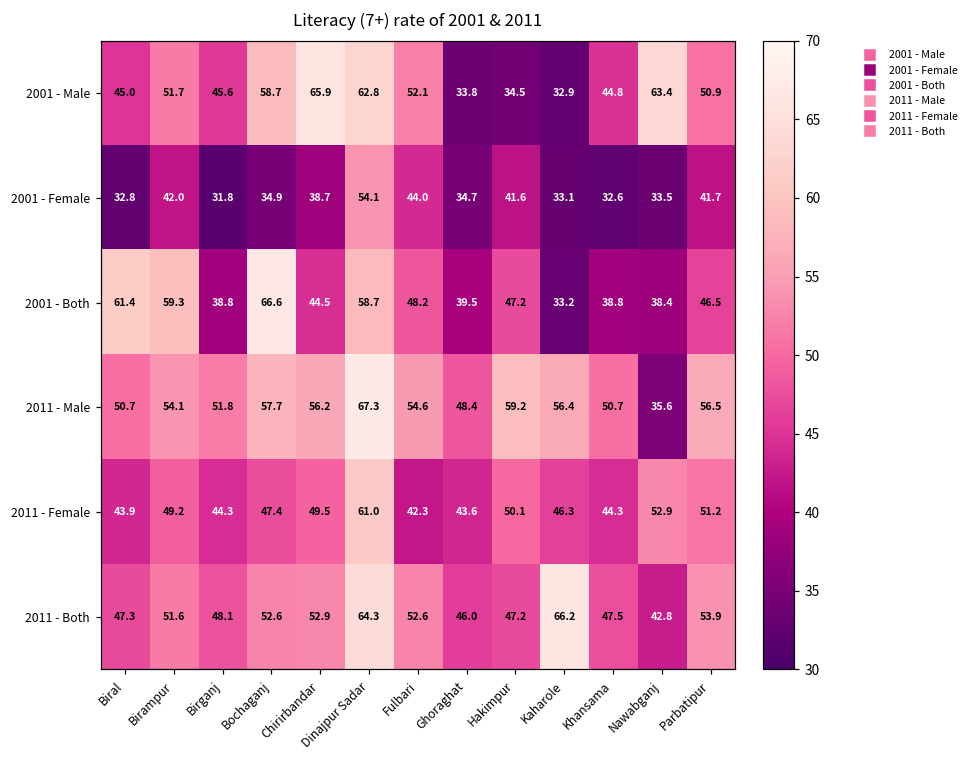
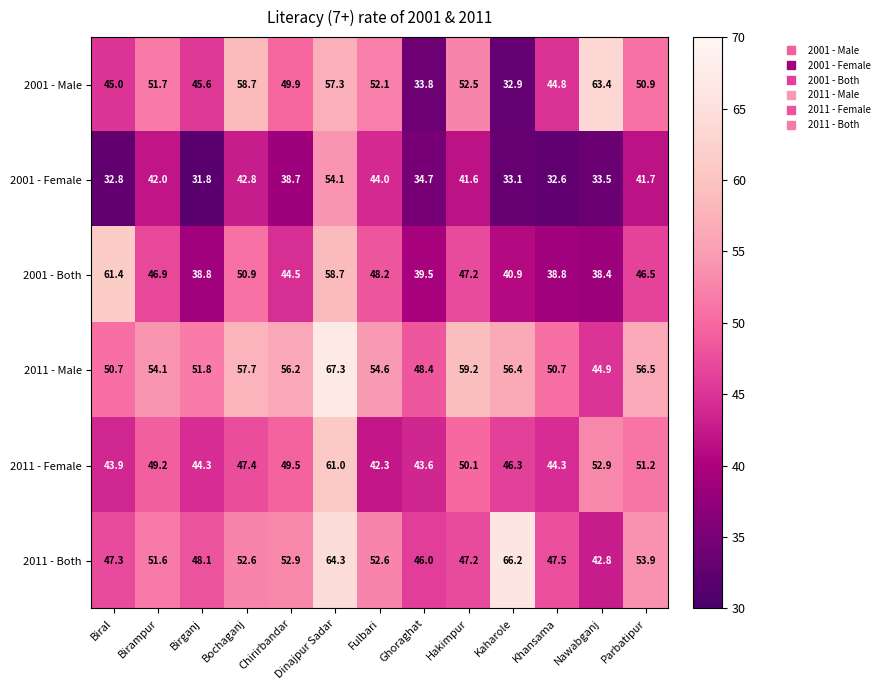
  {
    "2001 - Male": {
      "Biral": 45.0,
      "Birampur": 51.7,
      "Birganj": 45.6,
      "Bochaganj": 58.7,
-     "Chirirbandar": 65.9,
-     "Dinajpur Sadar": 62.8,
+     "Chirirbandar": 49.9,
+     "Dinajpur Sadar": 57.3,
      "Fulbari": 52.1,
      "Ghoraghat": 33.8,
-     "Hakimpur": 34.5,
+     "Hakimpur": 52.5,
      "Kaharole": 32.9,
      "Khansama": 44.8,
      "Nawabganj": 63.4,
      "Parbatipur": 50.9
    },
    "2001 - Female": {
      "Biral": 32.8,
      "Birampur": 42.0,
      "Birganj": 31.8,
-     "Bochaganj": 34.9,
+     "Bochaganj": 42.8,
      "Chirirbandar": 38.7,
      "Dinajpur Sadar": 54.1,
      "Fulbari": 44.0,
      "Ghoraghat": 34.7,
      "Hakimpur": 41.6,
      "Kaharole": 33.1,
      "Khansama": 32.6,
      "Nawabganj": 33.5,
      "Parbatipur": 41.7
    },
    "2001 - Both": {
      "Biral": 61.4,
-     "Birampur": 59.3,
+     "Birampur": 46.9,
      "Birganj": 38.8,
-     "Bochaganj": 66.6,
+     "Bochaganj": 50.9,
      "Chirirbandar": 44.5,
      "Dinajpur Sadar": 58.7,
      "Fulbari": 48.2,
      "Ghoraghat": 39.5,
      "Hakimpur": 47.2,
-     "Kaharole": 33.2,
+     "Kaharole": 40.9,
      "Khansama": 38.8,
      "Nawabganj": 38.4,
      "Parbatipur": 46.5
    },
    "2011 - Male": {
      "Biral": 50.7,
      "Birampur": 54.1,
      "Birganj": 51.8,
      "Bochaganj": 57.7,
      "Chirirbandar": 56.2,
      "Dinajpur Sadar": 67.3,
      "Fulbari": 54.6,
      "Ghoraghat": 48.4,
      "Hakimpur": 59.2,
      "Kaharole": 56.4,
      "Khansama": 50.7,
-     "Nawabganj": 35.6,
+     "Nawabganj": 44.9,
      "Parbatipur": 56.5
    },
    "2011 - Female": {
      "Biral": 43.9,
      "Birampur": 49.2,
      "Birganj": 44.3,
      "Bochaganj": 47.4,
      "Chirirbandar": 49.5,
      "Dinajpur Sadar": 61.0,
      "Fulbari": 42.3,
      "Ghoraghat": 43.6,
      "Hakimpur": 50.1,
      "Kaharole": 46.3,
      "Khansama": 44.3,
      "Nawabganj": 52.9,
      "Parbatipur": 51.2
    },
    "2011 - Both": {
      "Biral": 47.3,
      "Birampur": 51.6,
      "Birganj": 48.1,
      "Bochaganj": 52.6,
      "Chirirbandar": 52.9,
      "Dinajpur Sadar": 64.3,
      "Fulbari": 52.6,
      "Ghoraghat": 46.0,
      "Hakimpur": 47.2,
      "Kaharole": 66.2,
      "Khansama": 47.5,
      "Nawabganj": 42.8,
      "Parbatipur": 53.9
    }
  }
